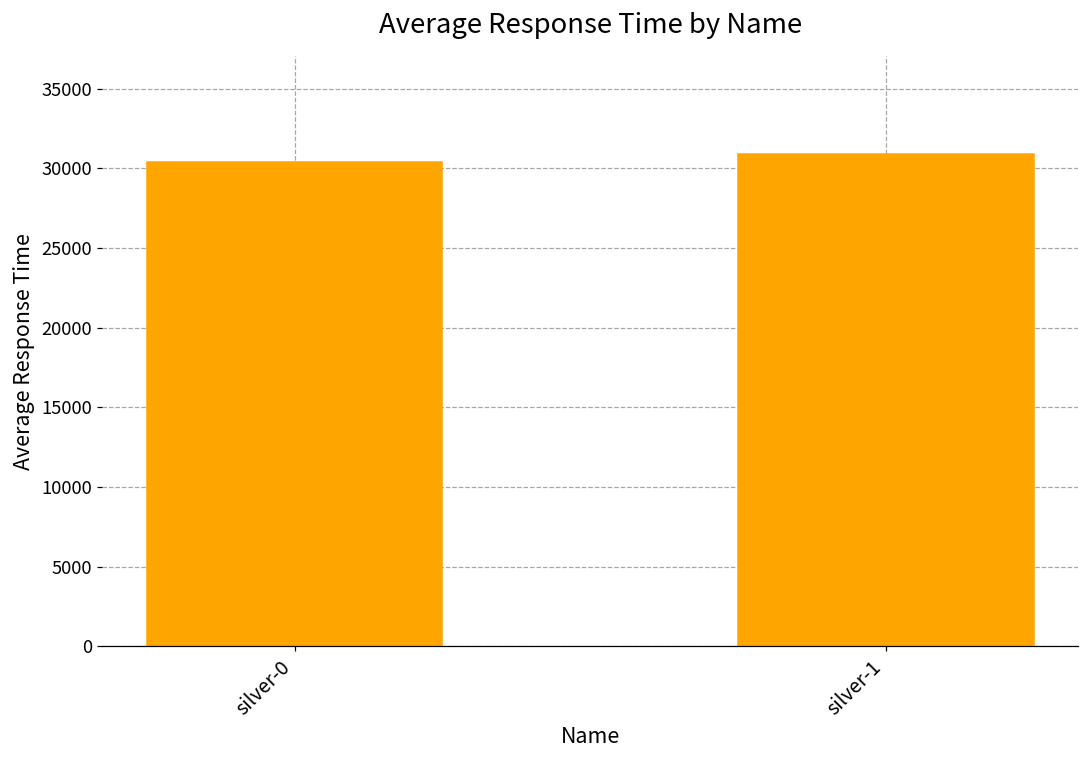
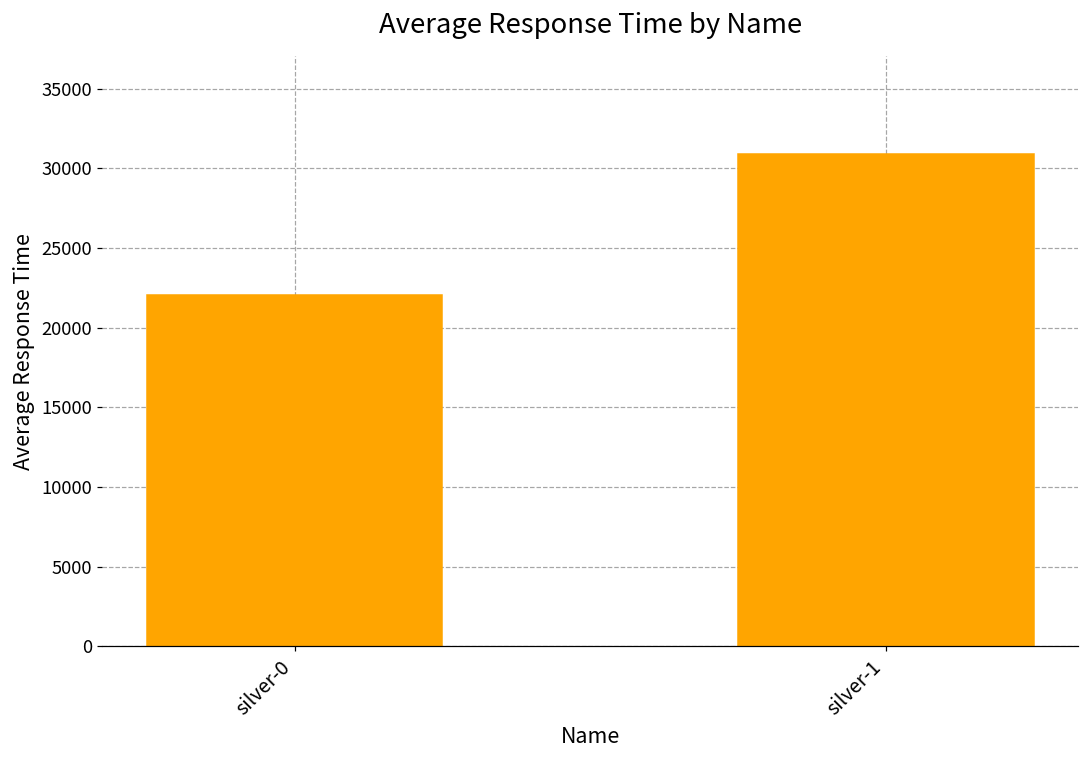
  {
-   "silver-0": 30400,
+   "silver-0": 22000,
    "silver-1": 30900
  }
